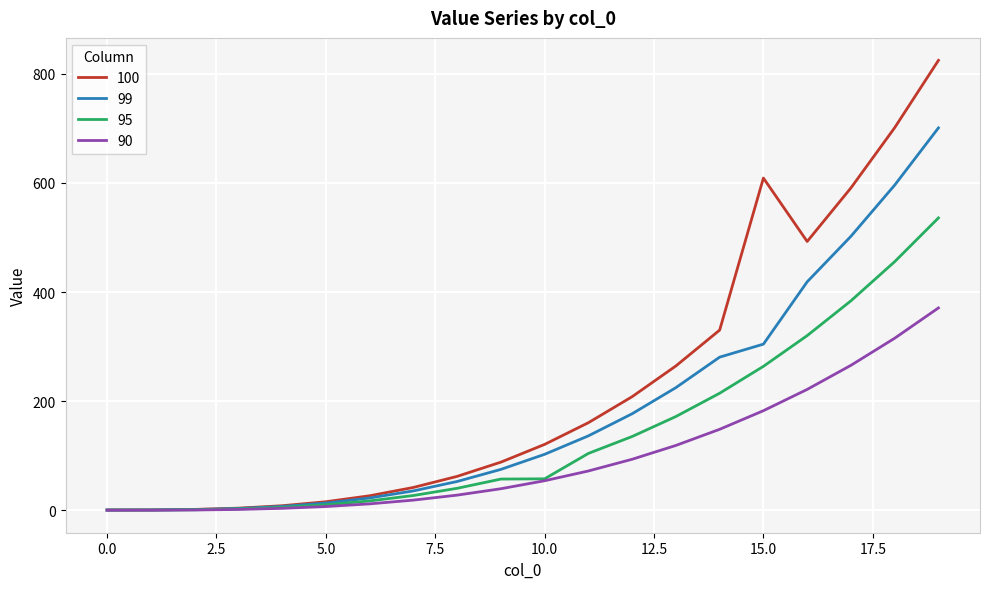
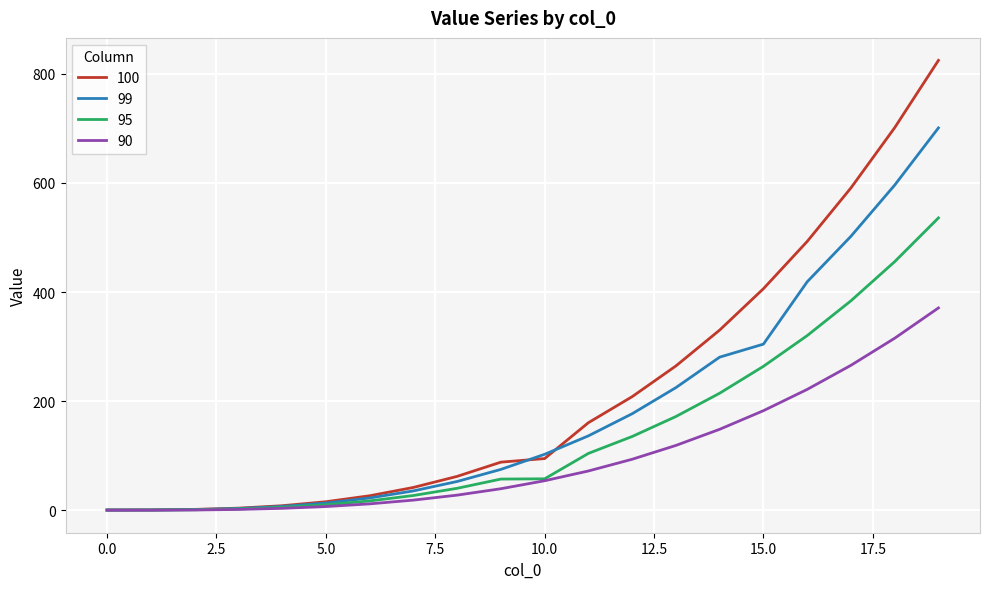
  {
    "100": {
-     "10.0": 120,
-     "15.0": 610
+     "10.0": 100,
+     "15.0": 410
    },
    "99": {
      "10.0": 100,
      "15.0": 300
    },
    "95": {
      "15.0": 260
    },
    "90": {
      "15.0": 180
    }
  }
